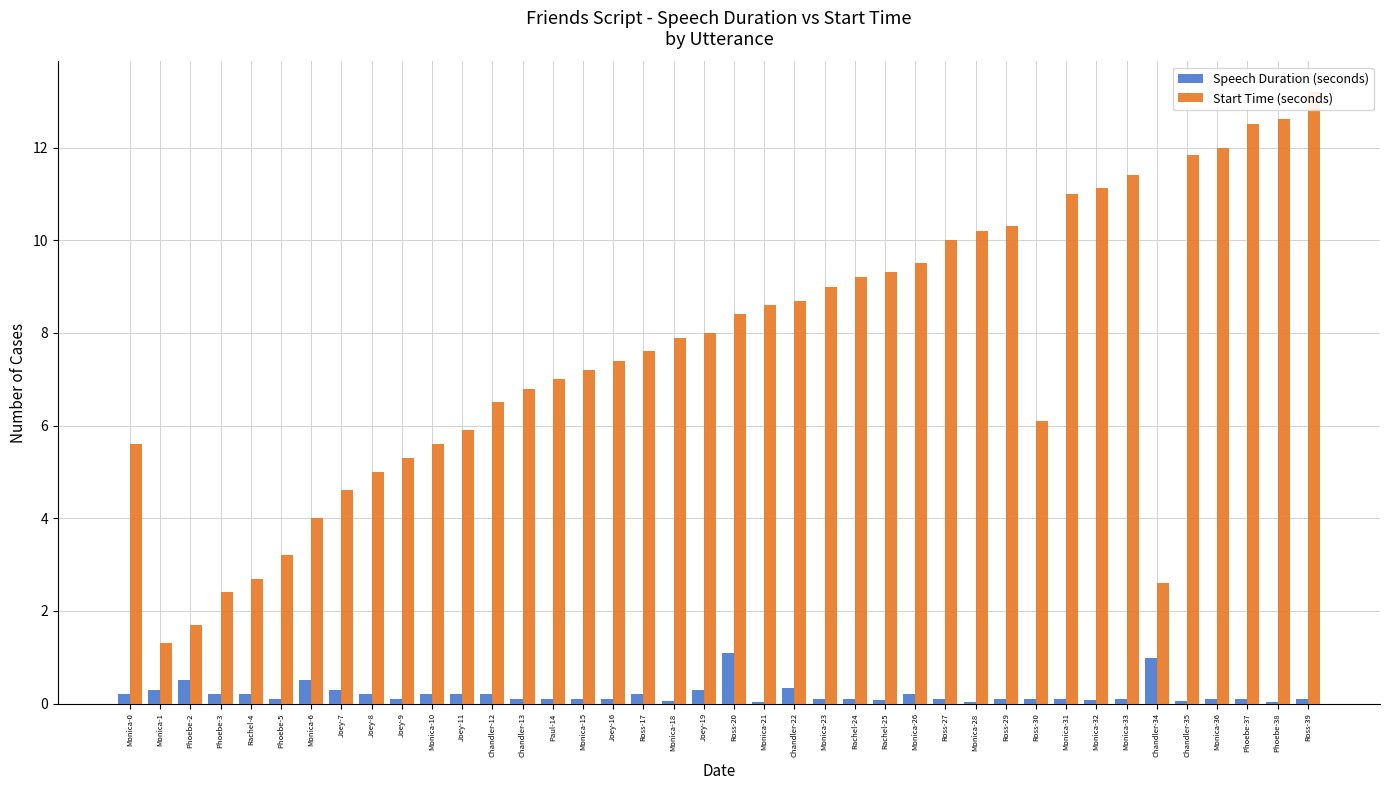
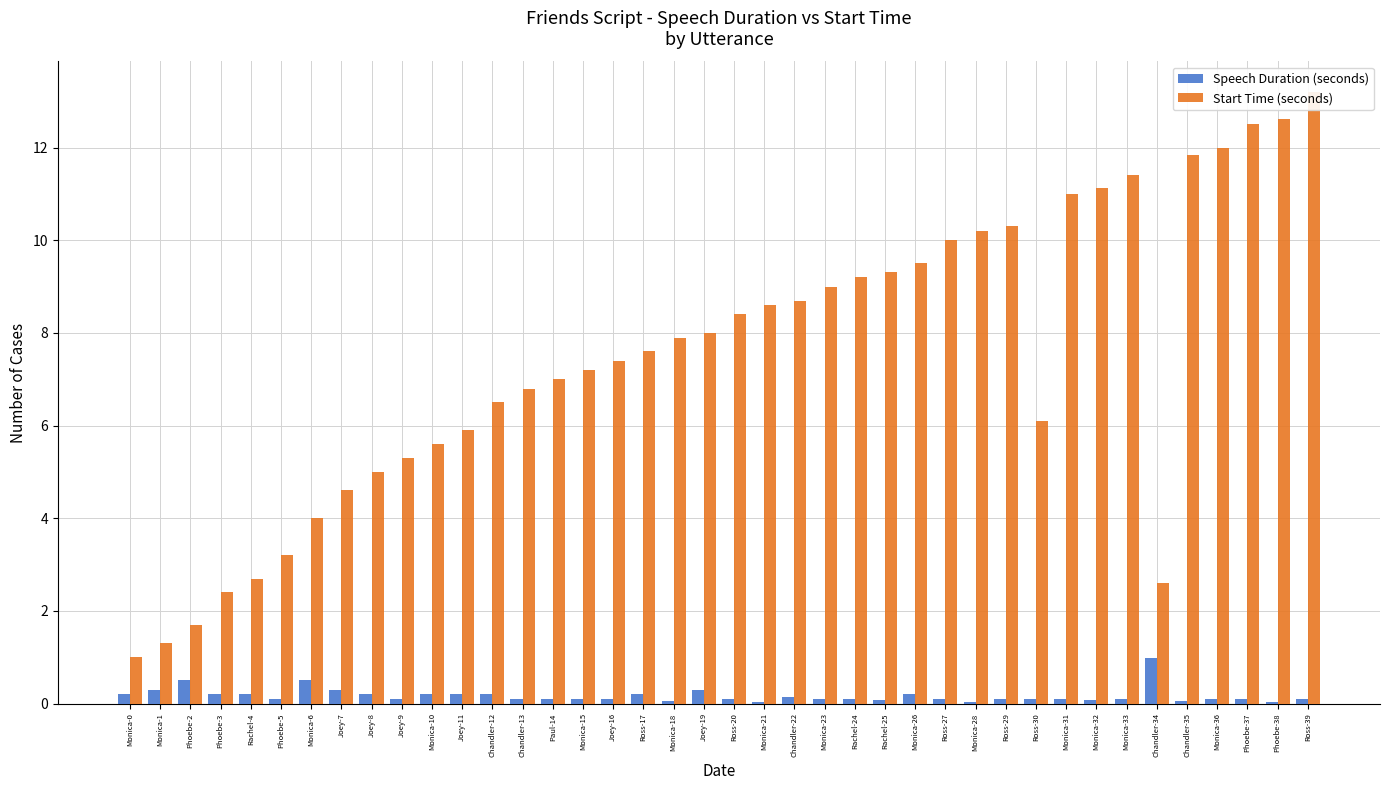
  {
    "Speech Duration (seconds)": {
      "Monica-0": 0.2,
      "Monica-1": 0.3,
      "Phoebe-2": 0.5,
      "Phoebe-3": 0.2,
      "Rachel-4": 0.2,
      "Phoebe-5": 0.1,
      "Monica-6": 0.5,
      "Joey-7": 0.3,
      "Joey-8": 0.2,
      "Joey-9": 0.1,
      "Monica-10": 0.2,
      "Joey-11": 0.2,
      "Chandler-12": 0.2,
      "Chandler-13": 0.1,
      "Paul-14": 0.1,
      "Monica-15": 0.1,
      "Joey-16": 0.1,
      "Ross-17": 0.2,
      "Joey-19": 0.3,
-     "Ross-20": 1.1,
-     "Chandler-22": 0.3,
+     "Ross-20": 0.1,
+     "Chandler-22": 0.1,
      "Monica-23": 0.1,
      "Rachel-24": 0.1,
      "Rachel-25": 0.1,
      "Monica-26": 0.2,
      "Ross-27": 0.1,
      "Ross-29": 0.1,
      "Ross-30": 0.1,
      "Monica-31": 0.1,
      "Monica-32": 0.1,
      "Monica-33": 0.1,
      "Chandler-34": 1.0,
      "Monica-36": 0.1,
      "Phoebe-37": 0.1,
      "Ross-39": 0.1
    },
    "Start Time (seconds)": {
-     "Monica-0": 5.6,
+     "Monica-0": 1.0,
      "Monica-1": 1.3,
      "Phoebe-2": 1.7,
      "Phoebe-3": 2.4,
      "Rachel-4": 2.7,
      "Phoebe-5": 3.2,
      "Monica-6": 4.0,
      "Joey-7": 4.6,
      "Joey-8": 5.0,
      "Joey-9": 5.3,
      "Monica-10": 5.6,
      "Joey-11": 5.9,
      "Chandler-12": 6.5,
      "Chandler-13": 6.8,
      "Paul-14": 7.0,
      "Monica-15": 7.2,
      "Joey-16": 7.4,
      "Ross-17": 7.6,
      "Monica-18": 7.9,
      "Joey-19": 8.0,
      "Ross-20": 8.4,
      "Monica-21": 8.6,
      "Chandler-22": 8.7,
      "Monica-23": 9.0,
      "Rachel-24": 9.2,
      "Rachel-25": 9.3,
      "Monica-26": 9.5,
      "Ross-27": 10.0,
      "Monica-28": 10.2,
      "Ross-29": 10.3,
      "Ross-30": 6.1,
      "Monica-31": 11.0,
      "Monica-32": 11.1,
      "Monica-33": 11.4,
      "Chandler-34": 2.6,
      "Chandler-35": 11.9,
      "Monica-36": 12.0,
      "Phoebe-37": 12.5,
      "Phoebe-38": 12.6
    }
  }
